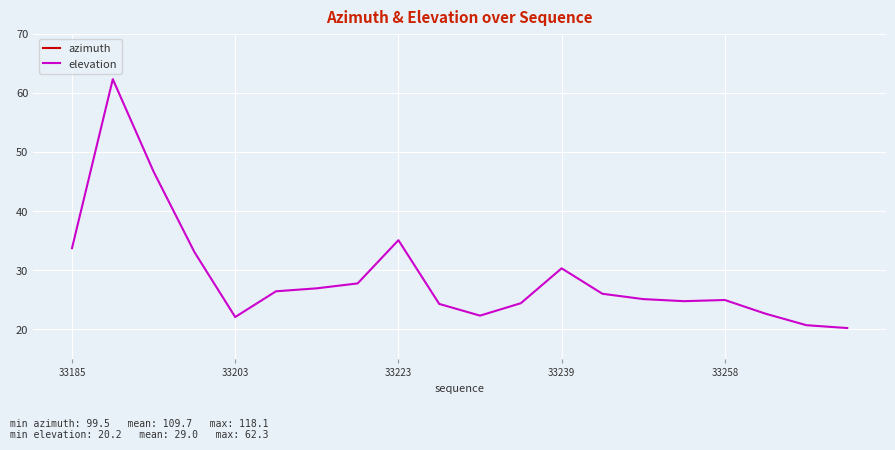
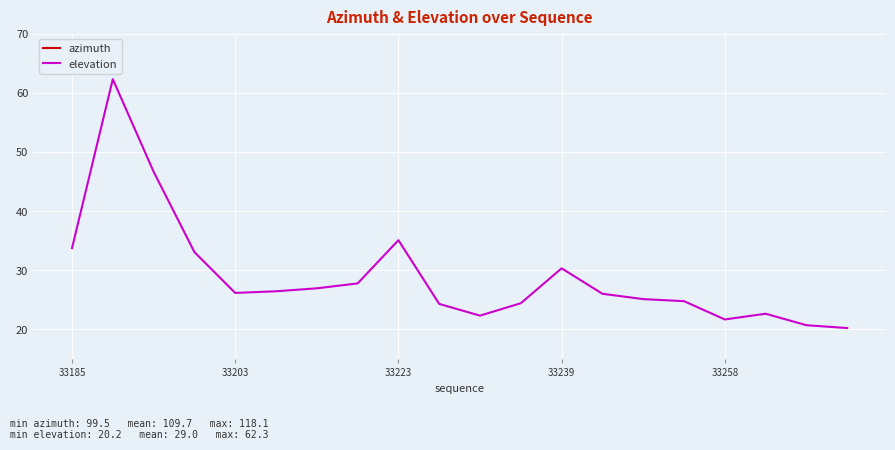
  {
    "elevation": {
      "33185": 34,
-     "33203": 22,
+     "33203": 26,
      "33223": 35,
      "33239": 30,
-     "33258": 25
+     "33258": 22
    }
  }
